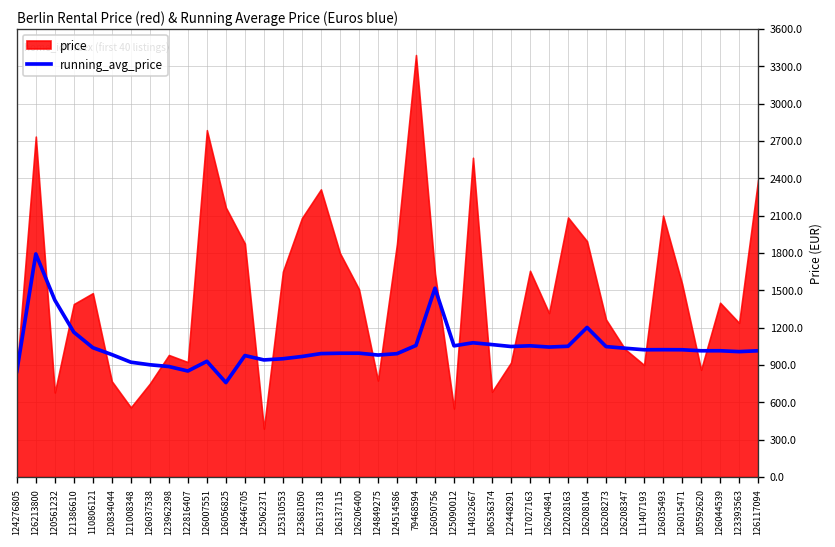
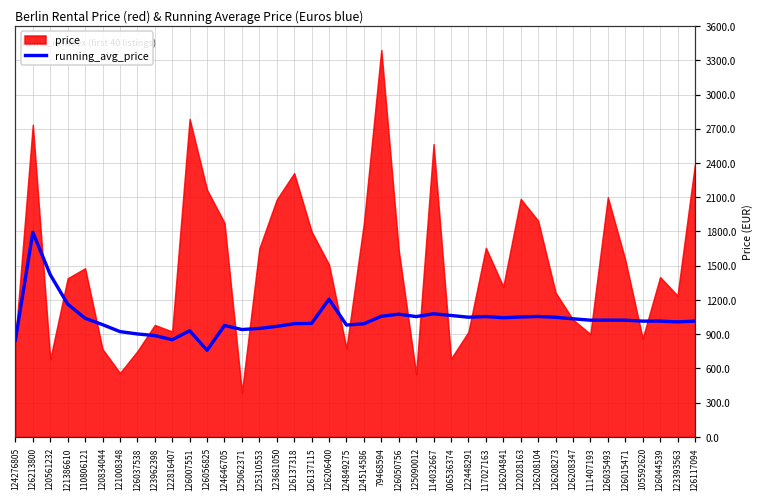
  {
    "running_avg_price": {
      "126213800": 1790,
      "120561232": 1420,
      "121386610": 1160,
      "110806121": 1040,
      "120834044": 980,
      "121008348": 920,
      "126037538": 900,
      "123962398": 890,
      "122816407": 850,
      "126007551": 930,
      "126056825": 760,
      "124646705": 980,
      "125062371": 940,
      "125310553": 950,
      "123681050": 970,
      "126137318": 990,
      "126137115": 990,
-     "126206400": 990,
+     "126206400": 1210,
      "124849275": 980,
      "124514586": 990,
      "79468594": 1060,
-     "126050756": 1520,
+     "126050756": 1070,
      "125090012": 1050,
      "114032667": 1080,
      "106536374": 1060,
      "122448291": 1050,
      "117027163": 1050,
      "126204841": 1040,
      "122028163": 1050,
-     "126208104": 1200,
+     "126208104": 1050,
      "126208273": 1050,
      "111407193": 1020,
      "126035493": 1020,
      "126015471": 1020,
      "105592620": 1010,
      "126044539": 1010,
      "123393563": 1010,
      "126117094": 1010
    },
    "price": {
      "126213800": 2740,
      "120561232": 680,
      "121386610": 1390,
      "110806121": 1480,
      "120834044": 770,
      "121008348": 560,
      "126037538": 750,
      "123962398": 980,
      "122816407": 920,
      "126007551": 2790,
      "126056825": 2160,
      "124646705": 1880,
      "125062371": 390,
      "125310553": 1650,
      "123681050": 2080,
      "126137318": 2310,
      "126137115": 1800,
      "126206400": 1510,
      "124849275": 780,
      "124514586": 1870,
      "79468594": 3390,
      "126050756": 1640,
      "125090012": 550,
      "114032667": 2570,
      "106536374": 690,
      "122448291": 920,
      "117027163": 1660,
      "126204841": 1320,
      "122028163": 2090,
      "126208104": 1890,
      "126208273": 1270,
      "111407193": 900,
      "126035493": 2100,
      "126015471": 1550,
      "105592620": 860,
      "126044539": 1400,
      "123393563": 1240,
      "126117094": 2390
    }
  }
